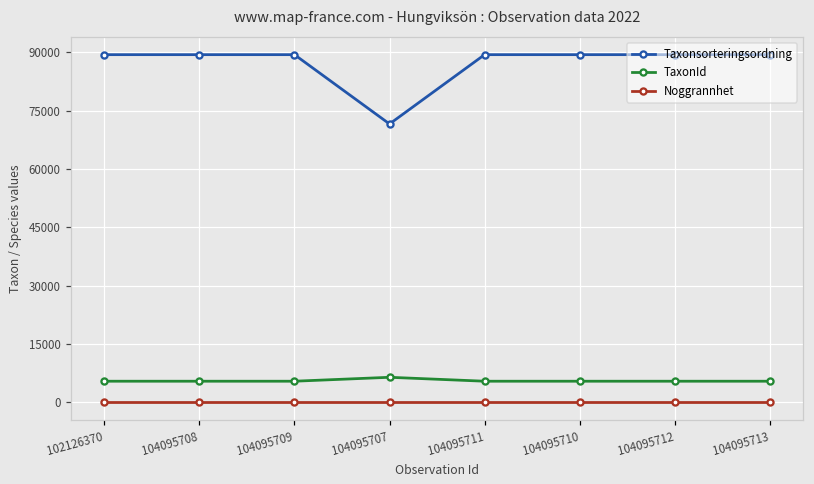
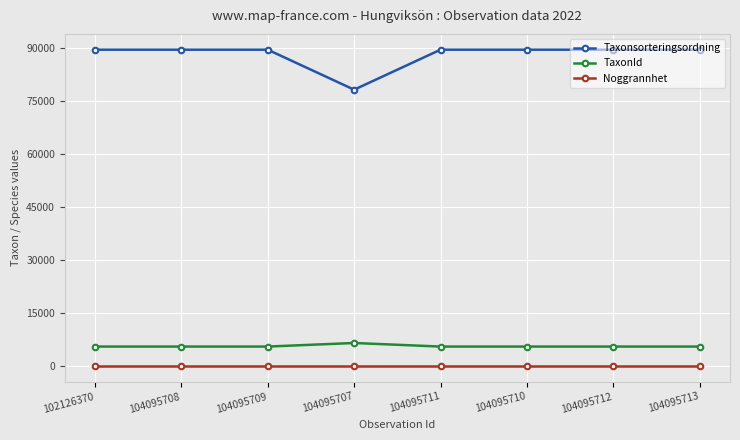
  {
    "Taxonsorteringsordning": {
      "102126370": 89000,
      "104095708": 89000,
      "104095709": 89000,
-     "104095707": 72000,
+     "104095707": 78000,
      "104095711": 89000,
      "104095710": 89000
    },
    "TaxonId": {
      "102126370": 5000,
      "104095708": 5000,
      "104095709": 5000,
      "104095707": 6000,
      "104095711": 5000,
      "104095710": 5000,
      "104095712": 5000,
      "104095713": 5000
    },
    "Noggrannhet": {
      "102126370": 0,
      "104095708": 0,
      "104095709": 0,
      "104095707": 0,
      "104095711": 0,
      "104095710": 0,
      "104095712": 0,
      "104095713": 0
    }
  }
